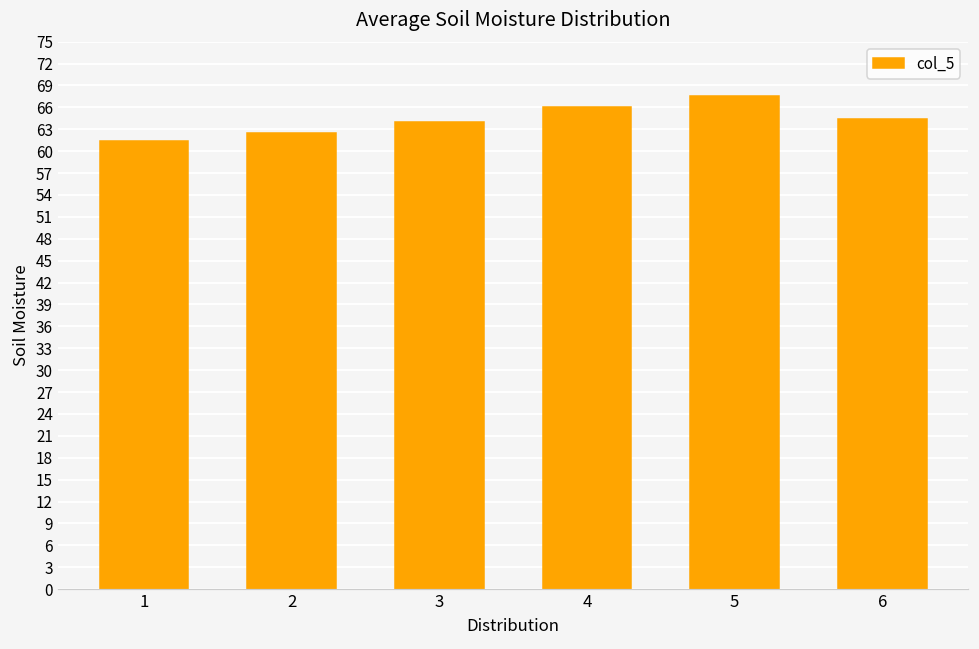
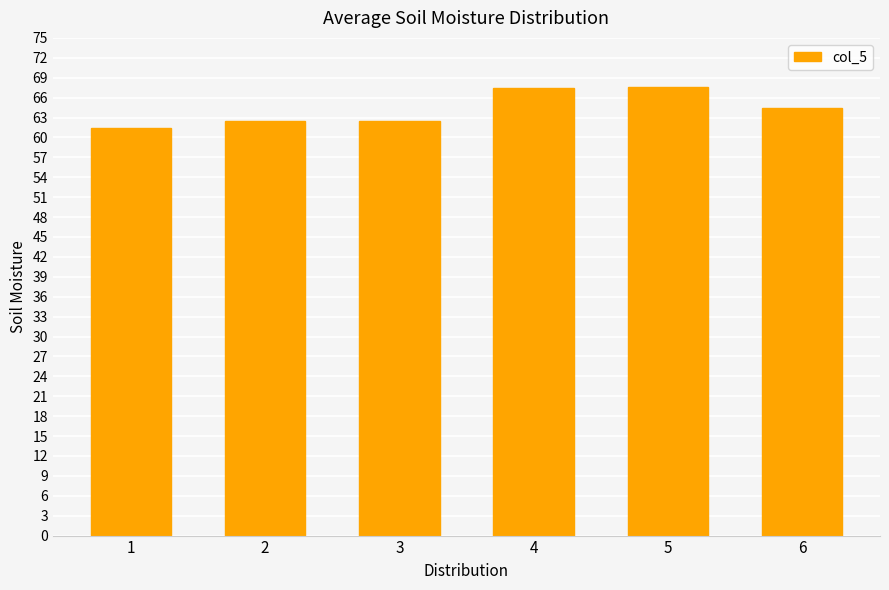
  {
    "1": 61,
    "2": 62,
-   "3": 64,
-   "4": 66,
+   "3": 62,
+   "4": 67,
    "5": 68,
    "6": 64
  }
